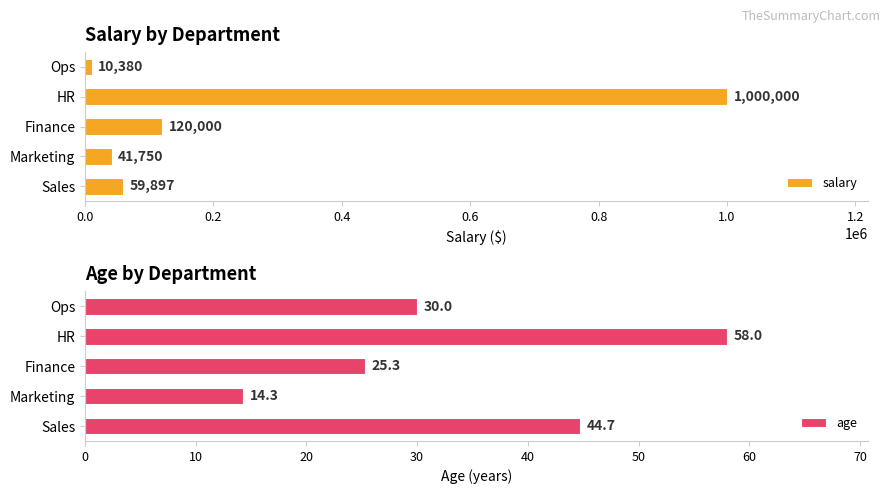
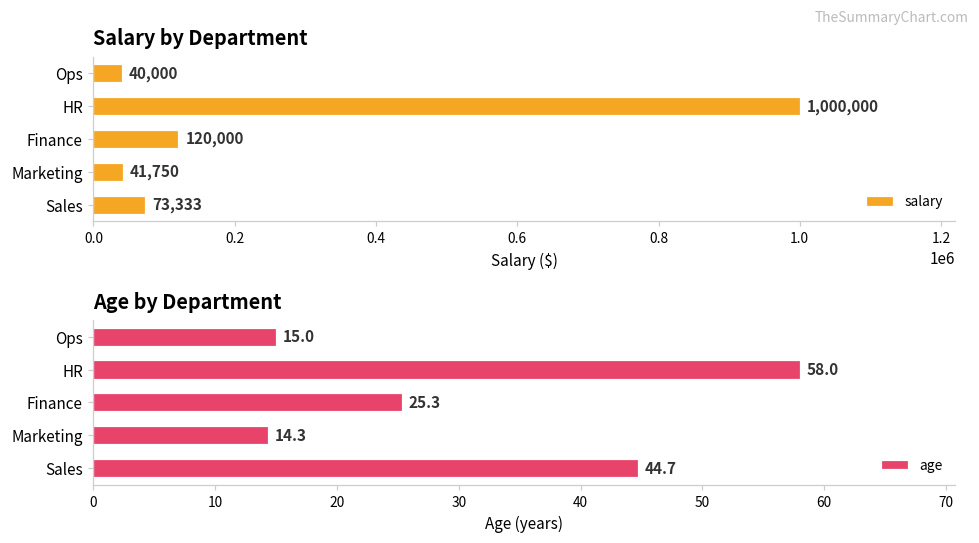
  {
    "Salary by Department": {
-     "Ops": "10,380",
+     "Ops": "40,000",
      "HR": "1,000,000",
      "Finance": "120,000",
      "Marketing": "41,750",
-     "Sales": "59,897"
+     "Sales": "73,333"
    },
    "Age by Department": {
-     "Ops": "30.0",
+     "Ops": "15.0",
      "HR": "58.0",
      "Finance": "25.3",
      "Marketing": "14.3",
      "Sales": "44.7"
    }
  }
